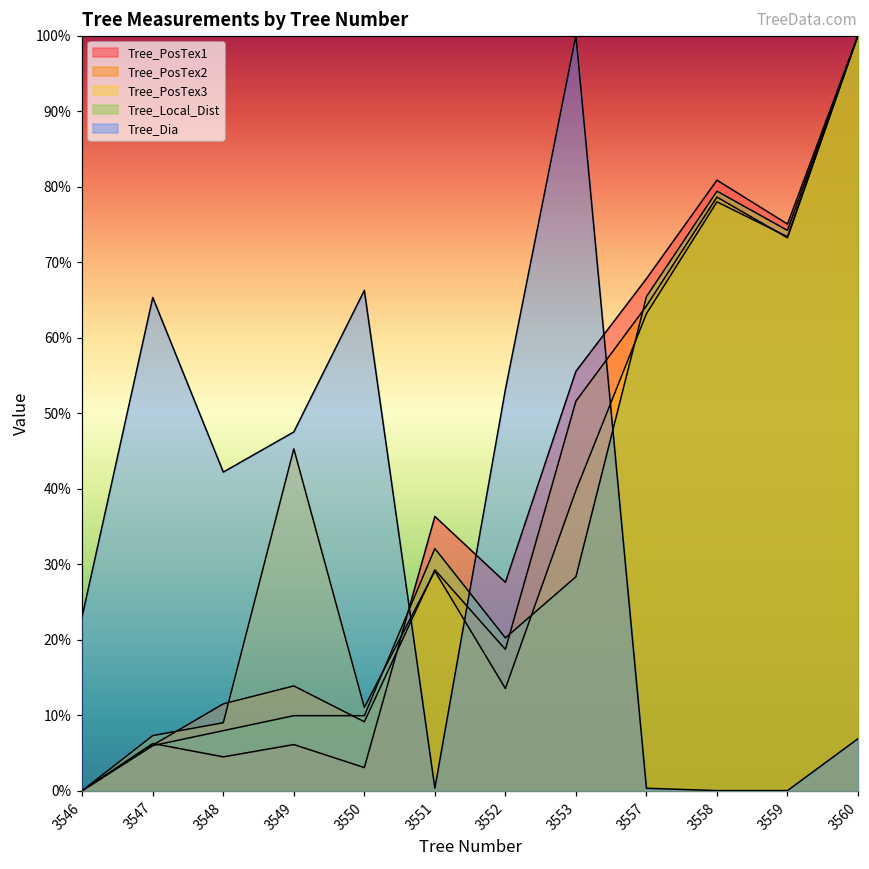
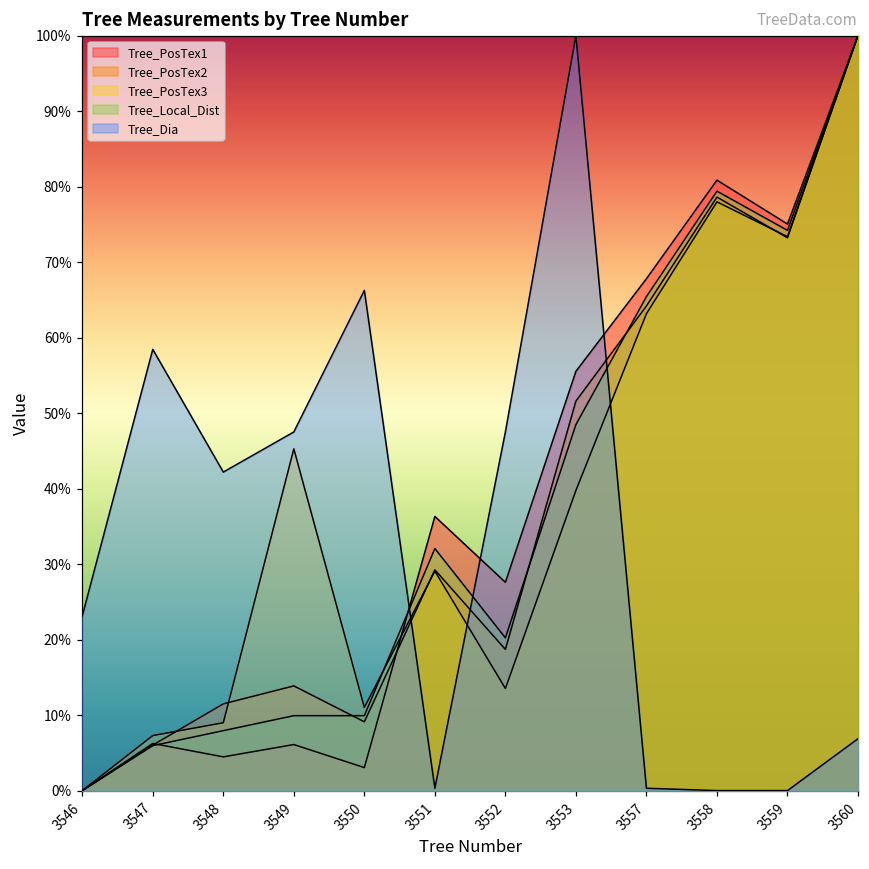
  {
    "Tree_PosTex1": {
      "3548": "4%",
      "3549": "6%",
      "3550": "3%",
      "3551": "36%",
      "3552": "28%",
      "3553": "56%",
      "3557": "68%",
      "3558": "81%",
      "3559": "75%"
    },
    "Tree_PosTex2": {
      "3548": "11%",
      "3549": "14%",
      "3550": "9%",
      "3552": "19%",
      "3553": "52%",
      "3557": "64%",
      "3558": "79%"
    },
    "Tree_PosTex3": {
      "3547": "7%",
      "3548": "9%",
      "3549": "45%",
      "3550": "11%",
      "3552": "14%",
      "3553": "40%",
      "3557": "63%",
      "3558": "78%"
    },
    "Tree_Local_Dist": {
      "3548": "8%",
      "3549": "10%",
      "3550": "10%",
      "3551": "32%",
      "3552": "20%",
-     "3553": "28%",
+     "3553": "48%",
      "3557": "65%",
      "3558": "79%",
      "3559": "74%"
    },
    "Tree_Dia": {
      "3546": "23%",
-     "3547": "65%",
+     "3547": "58%",
      "3548": "42%",
      "3549": "48%",
      "3550": "66%",
      "3551": "0%",
-     "3552": "53%",
+     "3552": "48%",
      "3553": "100%",
      "3557": "0%",
      "3558": "0%",
      "3559": "0%",
      "3560": "7%"
    }
  }
